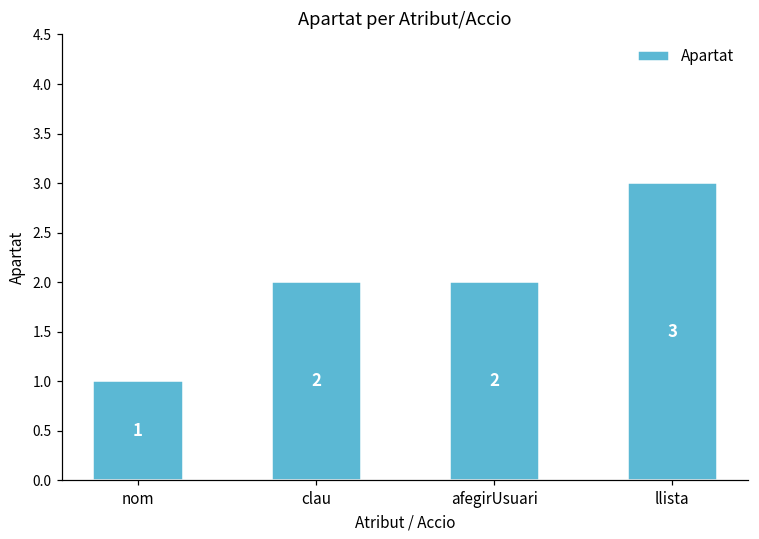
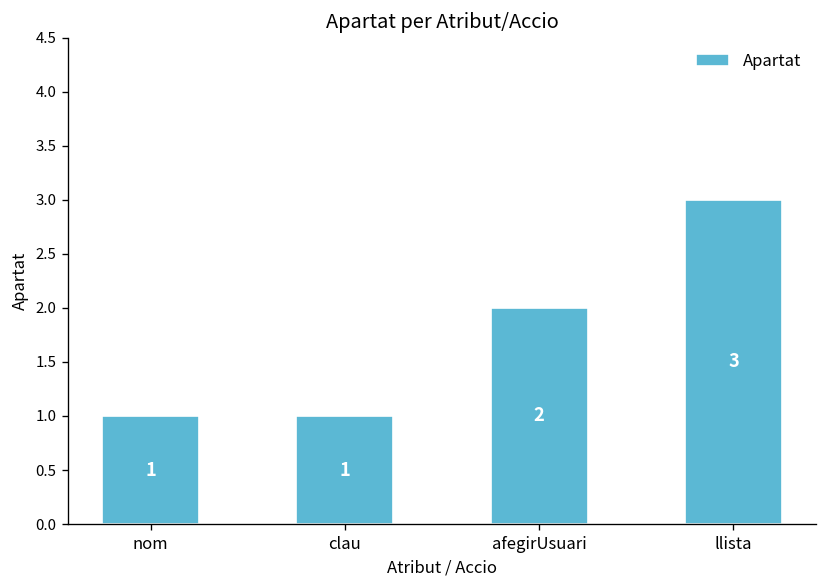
  {
    "nom": 1,
-   "clau": 2,
+   "clau": 1,
    "afegirUsuari": 2,
    "llista": 3
  }
